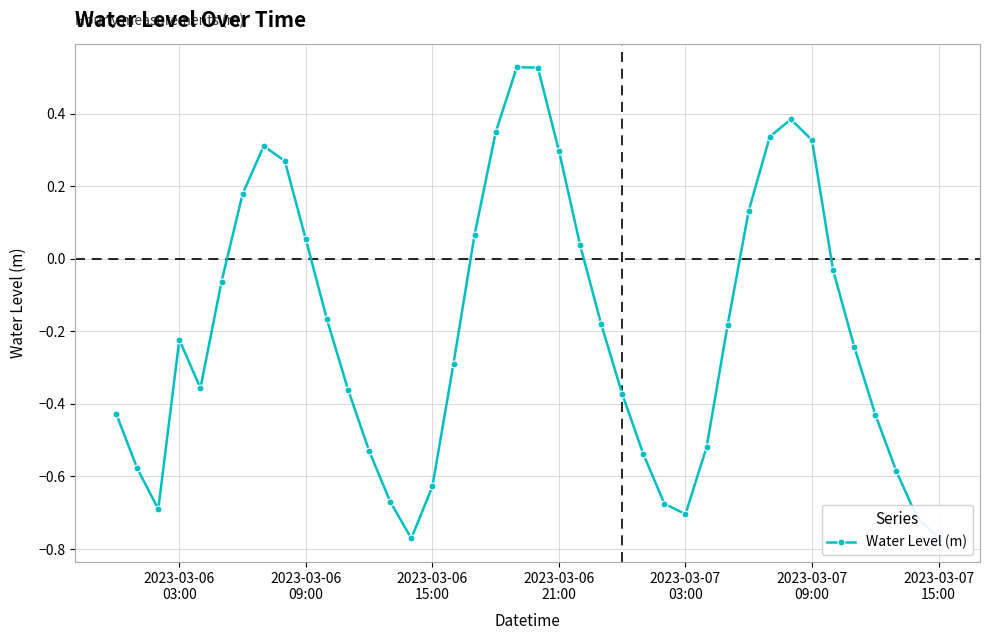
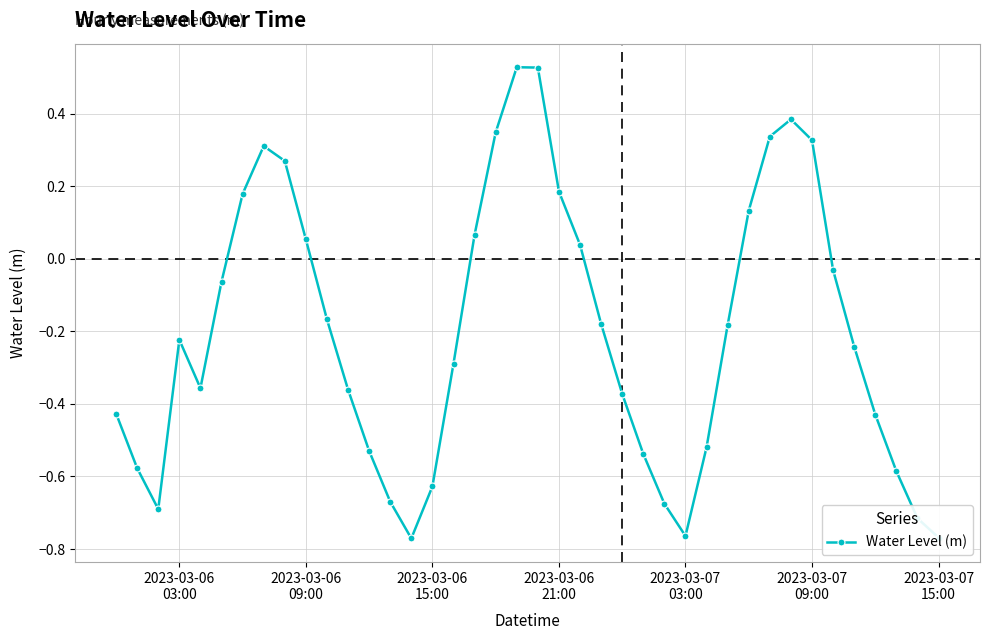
  {
    "2023-03-06 03:00": -0.22,
    "2023-03-06 09:00": 0.05,
    "2023-03-06 15:00": -0.63,
-   "2023-03-06 21:00": 0.30,
-   "2023-03-07 03:00": -0.70,
+   "2023-03-06 21:00": 0.19,
+   "2023-03-07 03:00": -0.76,
    "2023-03-07 09:00": 0.33
  }
